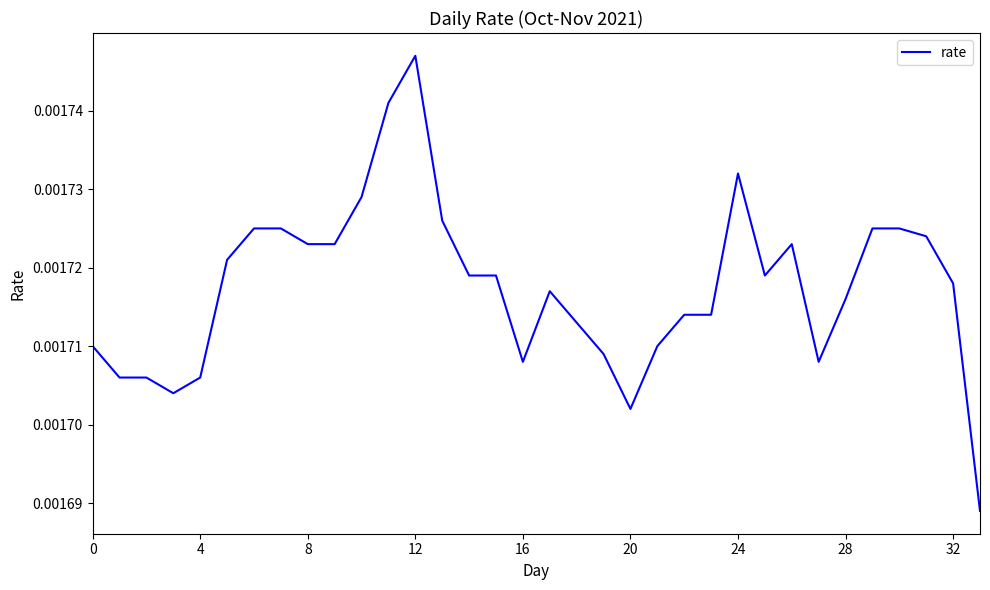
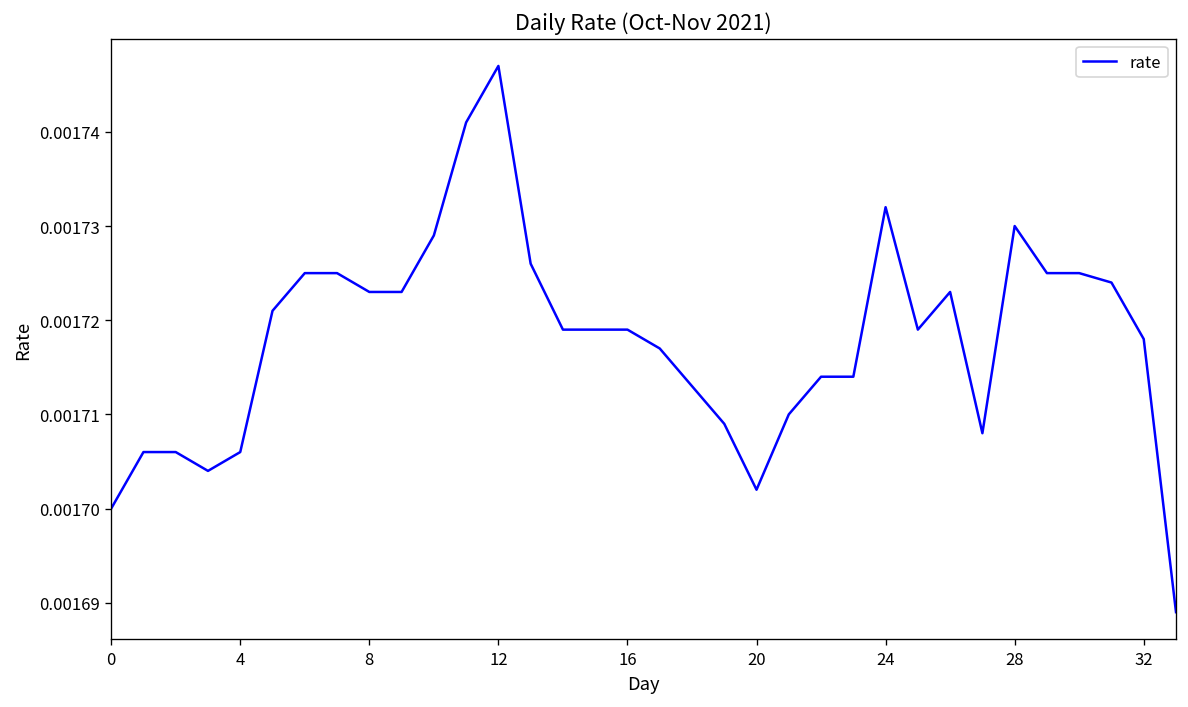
  {
-   "0": 0.00171,
+   "0": 0.00170,
    "4": 0.001706,
    "8": 0.001723,
    "12": 0.001747,
-   "16": 0.001708,
+   "16": 0.001719,
    "20": 0.001702,
    "24": 0.001732,
-   "28": 0.001716,
+   "28": 0.001730,
    "32": 0.001718
  }
